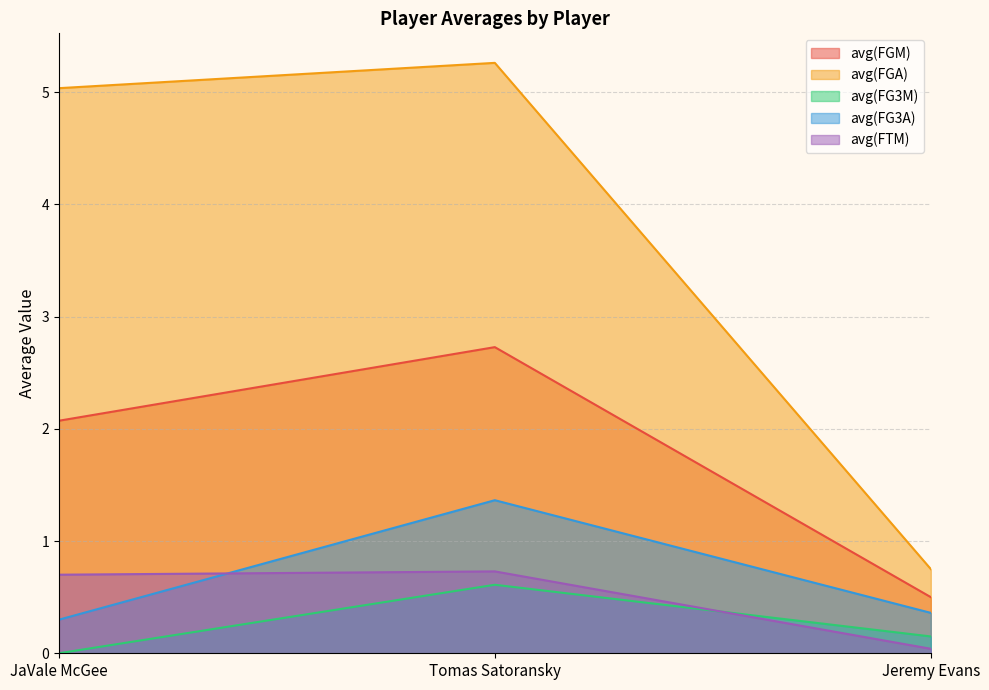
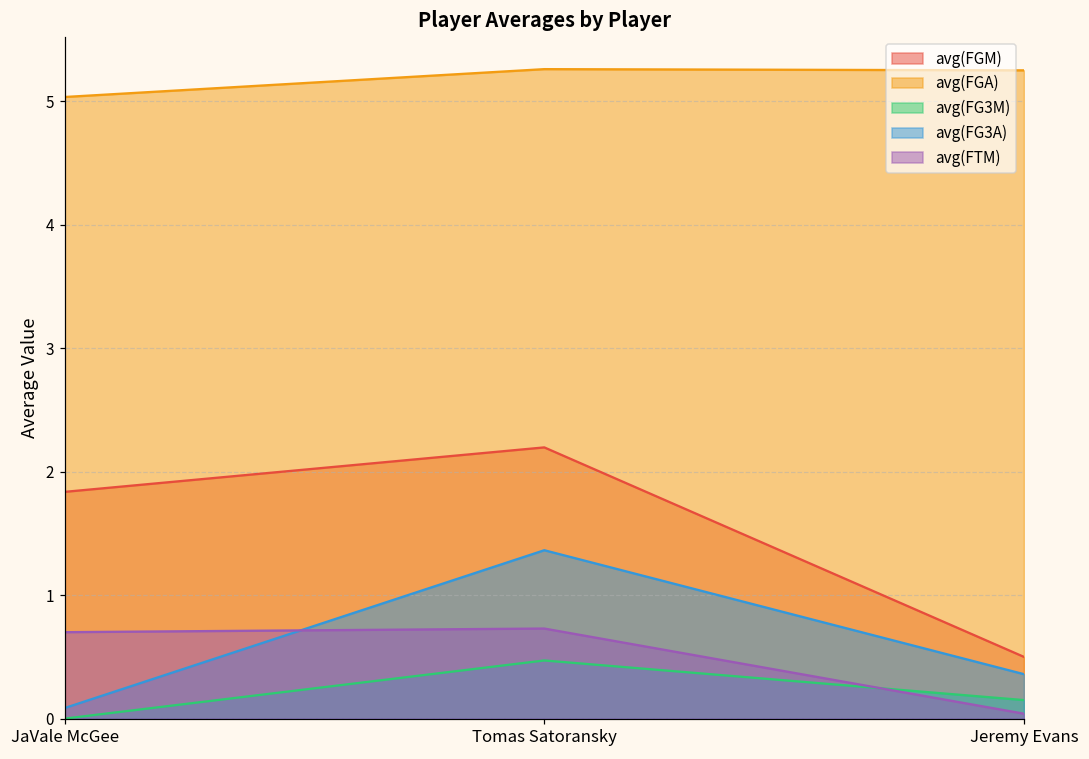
  {
    "avg(FGM)": {
-     "JaVale McGee": 2.07,
-     "Tomas Satoransky": 2.73,
+     "JaVale McGee": 1.84,
+     "Tomas Satoransky": 2.20,
      "Jeremy Evans": 0.50
    },
    "avg(FGA)": {
      "JaVale McGee": 5.03,
      "Tomas Satoransky": 5.26,
-     "Jeremy Evans": 0.75
+     "Jeremy Evans": 5.25
    },
    "avg(FG3M)": {
      "JaVale McGee": 0.00,
-     "Tomas Satoransky": 0.61,
+     "Tomas Satoransky": 0.47,
      "Jeremy Evans": 0.15
    },
    "avg(FG3A)": {
-     "JaVale McGee": 0.30,
+     "JaVale McGee": 0.09,
      "Tomas Satoransky": 1.36,
      "Jeremy Evans": 0.36
    },
    "avg(FTM)": {
      "JaVale McGee": 0.70,
      "Tomas Satoransky": 0.73,
      "Jeremy Evans": 0.04
    }
  }
